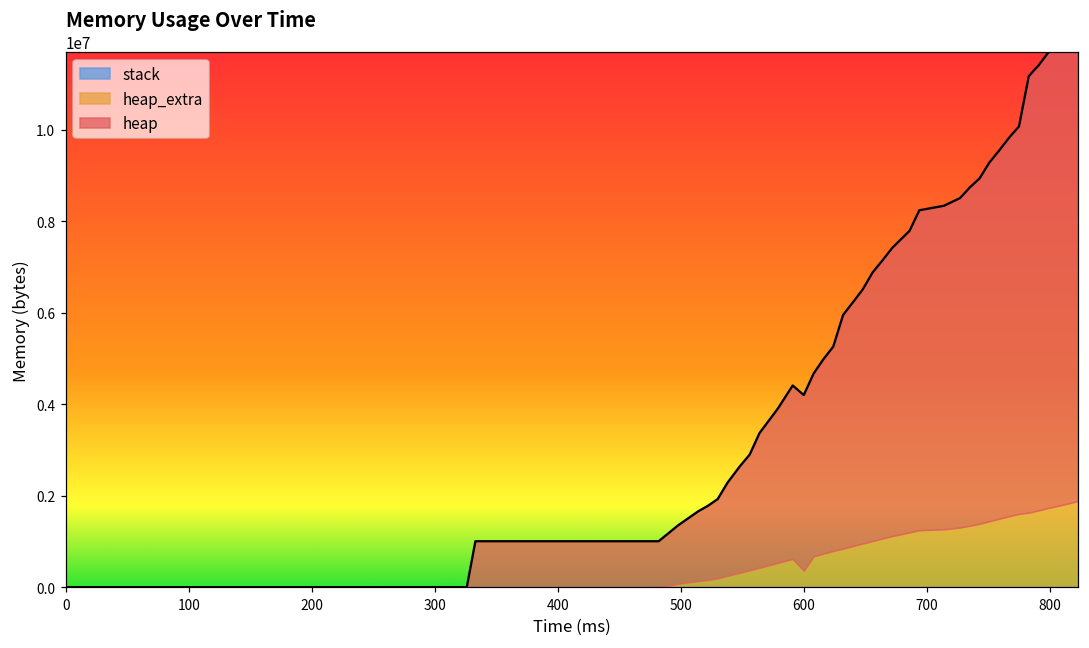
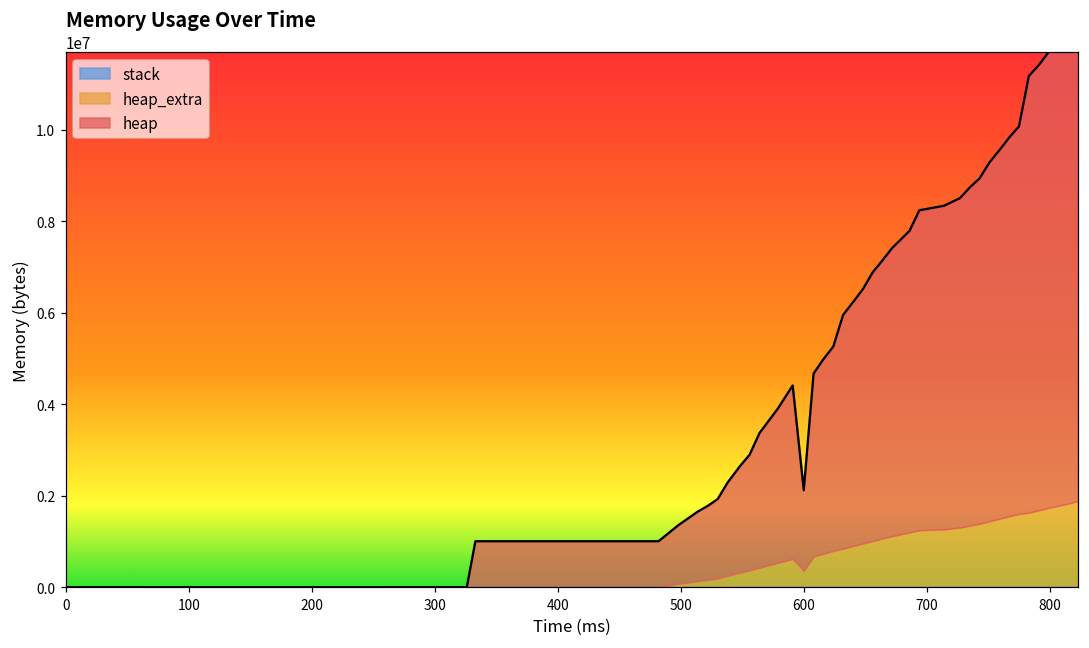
  {
    "stack": {
      "600": 0
    },
    "heap_extra": {
      "600": 400000
    },
    "heap": {
-     "600": 3800000
+     "600": 1800000
    }
  }
